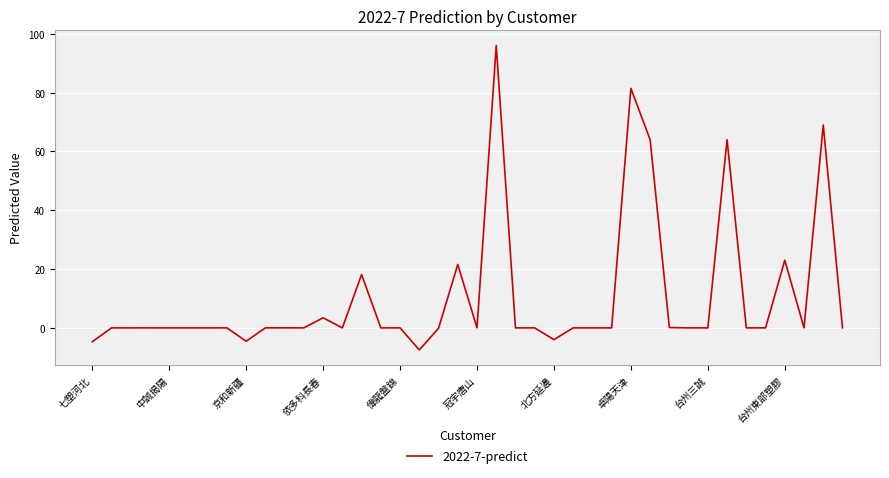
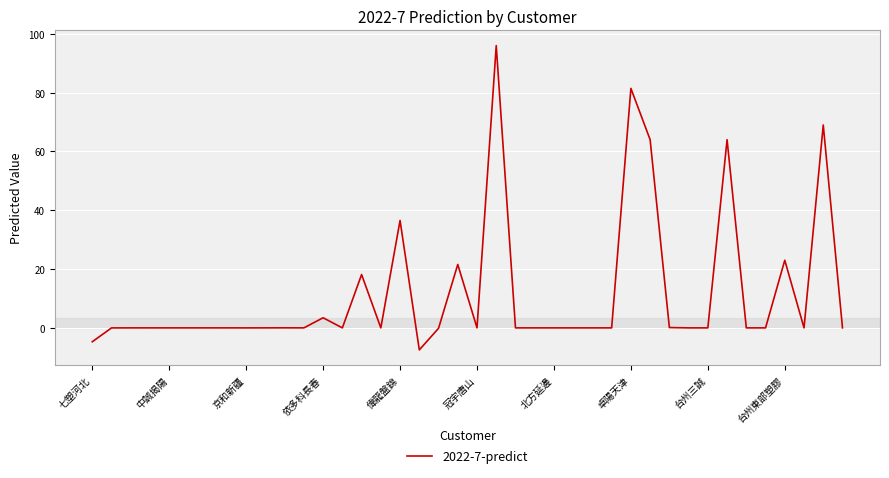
  {
    "七塑河北": -5,
    "中誠揭陽": 0,
-   "京和新疆": -5,
+   "京和新疆": 0,
    "依多科長春": 3,
-   "偉龍盤錦": 0,
+   "偉龍盤錦": 37,
    "冠宇唐山": 0,
-   "北方延邊": -4,
+   "北方延邊": 0,
    "卓陽天津": 81,
    "台州三誠": 0,
    "台州東部塑膠": 23
  }
